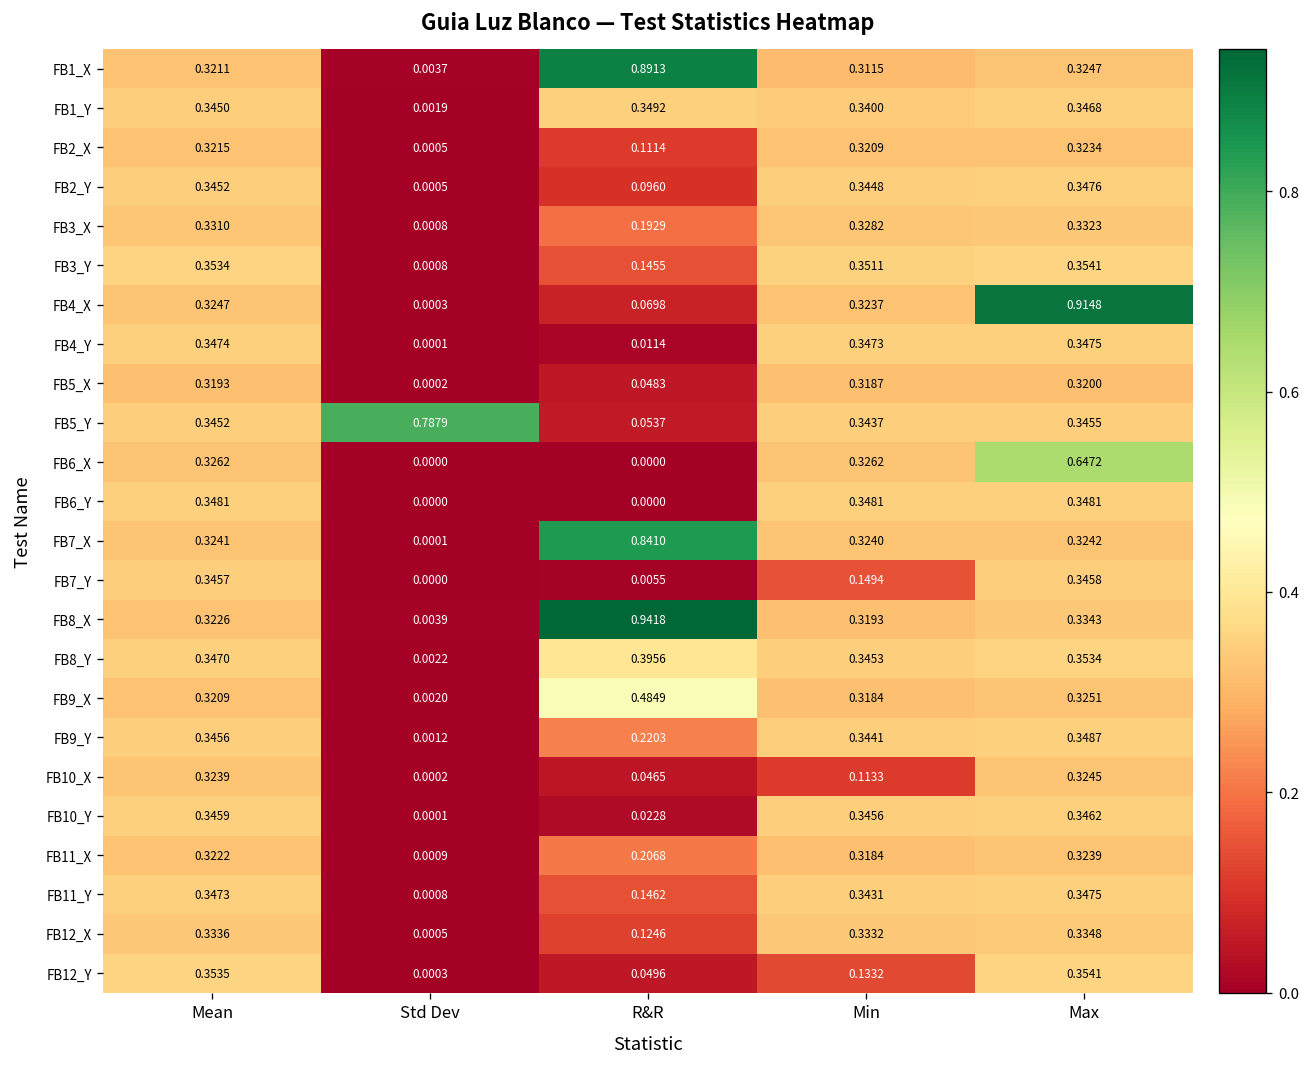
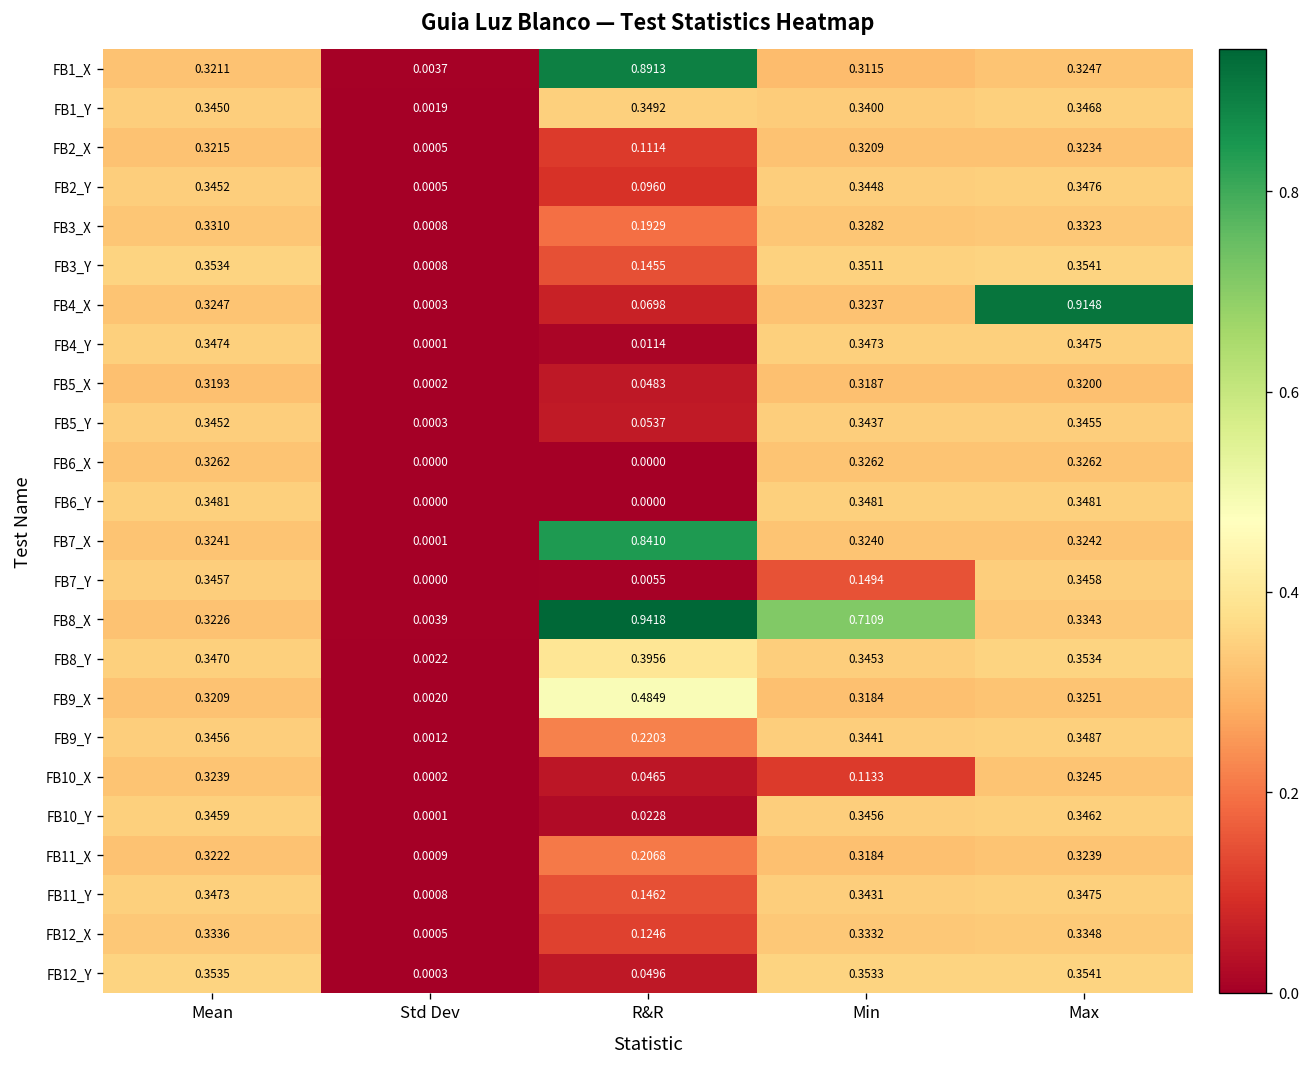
  {
    "FB1_X": {
      "Mean": 0.3211,
      "Std Dev": 0.0037,
      "R&R": 0.8913,
      "Min": 0.3115,
      "Max": 0.3247
    },
    "FB1_Y": {
      "Mean": 0.3450,
      "Std Dev": 0.0019,
      "R&R": 0.3492,
      "Min": 0.3400,
      "Max": 0.3468
    },
    "FB2_X": {
      "Mean": 0.3215,
      "Std Dev": 0.0005,
      "R&R": 0.1114,
      "Min": 0.3209,
      "Max": 0.3234
    },
    "FB2_Y": {
      "Mean": 0.3452,
      "Std Dev": 0.0005,
      "R&R": 0.0960,
      "Min": 0.3448,
      "Max": 0.3476
    },
    "FB3_X": {
      "Mean": 0.3310,
      "Std Dev": 0.0008,
      "R&R": 0.1929,
      "Min": 0.3282,
      "Max": 0.3323
    },
    "FB3_Y": {
      "Mean": 0.3534,
      "Std Dev": 0.0008,
      "R&R": 0.1455,
      "Min": 0.3511,
      "Max": 0.3541
    },
    "FB4_X": {
      "Mean": 0.3247,
      "Std Dev": 0.0003,
      "R&R": 0.0698,
      "Min": 0.3237,
      "Max": 0.9148
    },
    "FB4_Y": {
      "Mean": 0.3474,
      "Std Dev": 0.0001,
      "R&R": 0.0114,
      "Min": 0.3473,
      "Max": 0.3475
    },
    "FB5_X": {
      "Mean": 0.3193,
      "Std Dev": 0.0002,
      "R&R": 0.0483,
      "Min": 0.3187,
      "Max": 0.3200
    },
    "FB5_Y": {
      "Mean": 0.3452,
-     "Std Dev": 0.7879,
+     "Std Dev": 0.0003,
      "R&R": 0.0537,
      "Min": 0.3437,
      "Max": 0.3455
    },
    "FB6_X": {
      "Mean": 0.3262,
      "Std Dev": 0.0000,
      "R&R": 0.0000,
      "Min": 0.3262,
-     "Max": 0.6472
+     "Max": 0.3262
    },
    "FB6_Y": {
      "Mean": 0.3481,
      "Std Dev": 0.0000,
      "R&R": 0.0000,
      "Min": 0.3481,
      "Max": 0.3481
    },
    "FB7_X": {
      "Mean": 0.3241,
      "Std Dev": 0.0001,
      "R&R": 0.8410,
      "Min": 0.3240,
      "Max": 0.3242
    },
    "FB7_Y": {
      "Mean": 0.3457,
      "Std Dev": 0.0000,
      "R&R": 0.0055,
      "Min": 0.1494,
      "Max": 0.3458
    },
    "FB8_X": {
      "Mean": 0.3226,
      "Std Dev": 0.0039,
      "R&R": 0.9418,
-     "Min": 0.3193,
+     "Min": 0.7109,
      "Max": 0.3343
    },
    "FB8_Y": {
      "Mean": 0.3470,
      "Std Dev": 0.0022,
      "R&R": 0.3956,
      "Min": 0.3453,
      "Max": 0.3534
    },
    "FB9_X": {
      "Mean": 0.3209,
      "Std Dev": 0.0020,
      "R&R": 0.4849,
      "Min": 0.3184,
      "Max": 0.3251
    },
    "FB9_Y": {
      "Mean": 0.3456,
      "Std Dev": 0.0012,
      "R&R": 0.2203,
      "Min": 0.3441,
      "Max": 0.3487
    },
    "FB10_X": {
      "Mean": 0.3239,
      "Std Dev": 0.0002,
      "R&R": 0.0465,
      "Min": 0.1133,
      "Max": 0.3245
    },
    "FB10_Y": {
      "Mean": 0.3459,
      "Std Dev": 0.0001,
      "R&R": 0.0228,
      "Min": 0.3456,
      "Max": 0.3462
    },
    "FB11_X": {
      "Mean": 0.3222,
      "Std Dev": 0.0009,
      "R&R": 0.2068,
      "Min": 0.3184,
      "Max": 0.3239
    },
    "FB11_Y": {
      "Mean": 0.3473,
      "Std Dev": 0.0008,
      "R&R": 0.1462,
      "Min": 0.3431,
      "Max": 0.3475
    },
    "FB12_X": {
      "Mean": 0.3336,
      "Std Dev": 0.0005,
      "R&R": 0.1246,
      "Min": 0.3332,
      "Max": 0.3348
    },
    "FB12_Y": {
      "Mean": 0.3535,
      "Std Dev": 0.0003,
      "R&R": 0.0496,
-     "Min": 0.1332,
+     "Min": 0.3533,
      "Max": 0.3541
    }
  }
